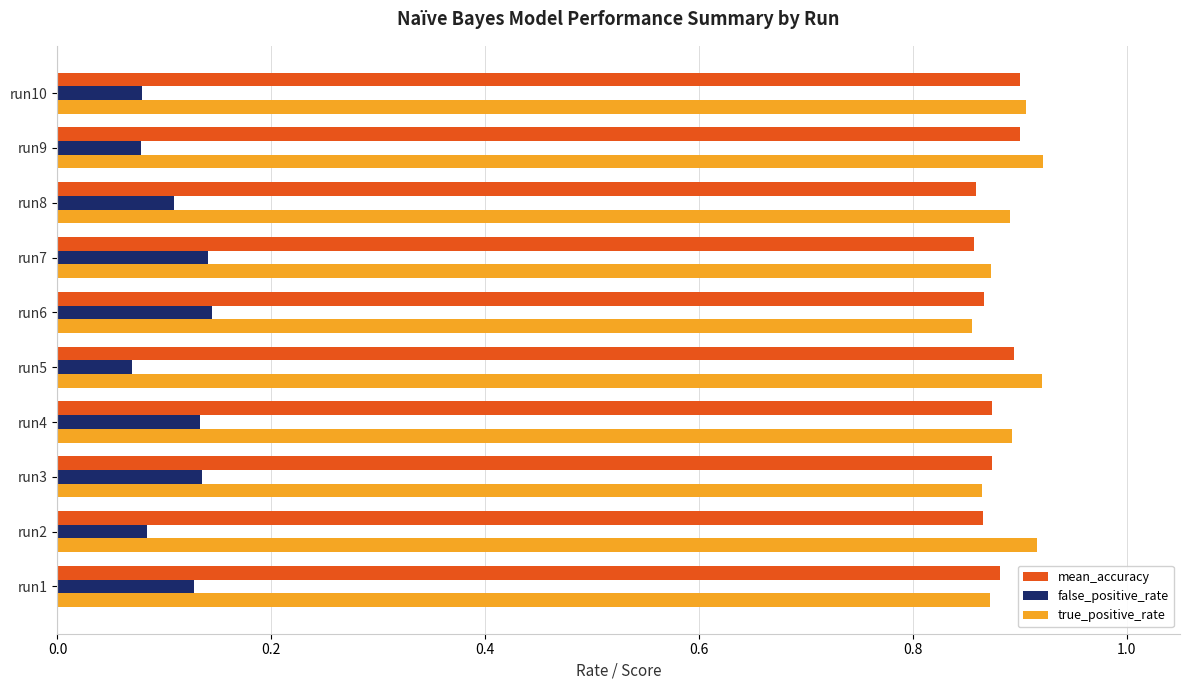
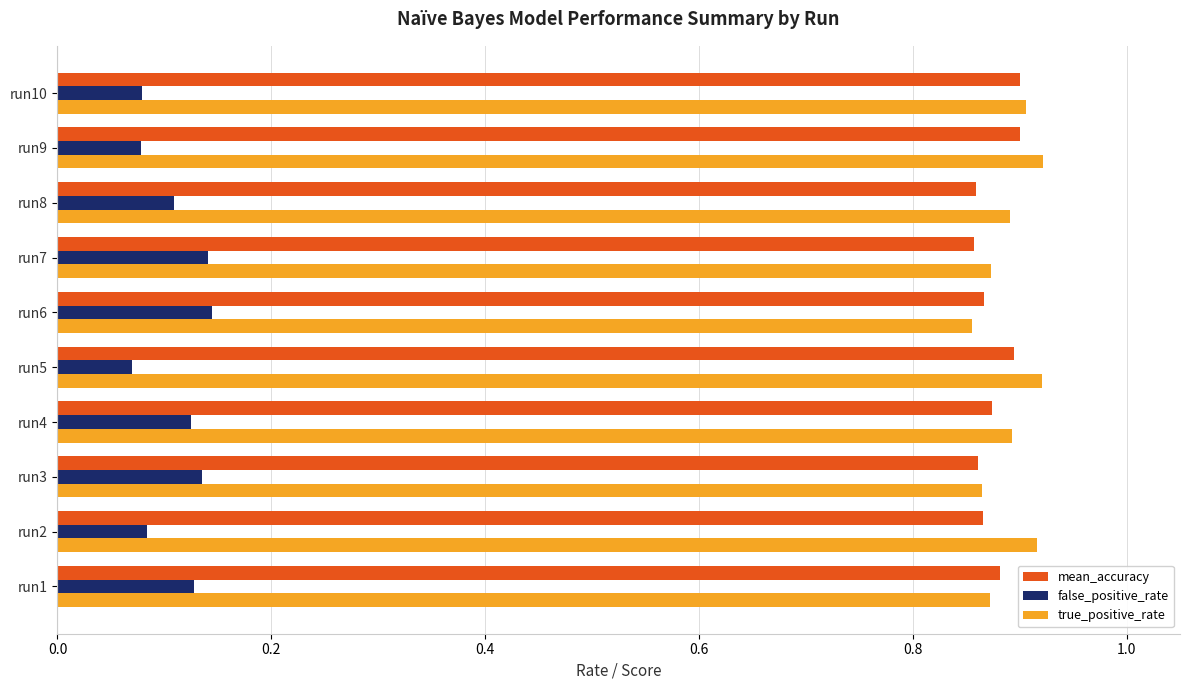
  {
    "mean_accuracy": {
      "run10": 0.900,
      "run9": 0.900,
      "run8": 0.859,
      "run7": 0.857,
      "run6": 0.867,
      "run5": 0.894,
      "run4": 0.874,
-     "run3": 0.874,
+     "run3": 0.861,
      "run2": 0.865,
      "run1": 0.881
    },
    "false_positive_rate": {
      "run10": 0.079,
      "run9": 0.078,
      "run8": 0.109,
      "run7": 0.140,
      "run6": 0.144,
      "run5": 0.070,
-     "run4": 0.133,
+     "run4": 0.125,
      "run3": 0.135,
      "run2": 0.084,
      "run1": 0.127
    },
    "true_positive_rate": {
      "run10": 0.906,
      "run9": 0.922,
      "run8": 0.891,
      "run7": 0.873,
      "run6": 0.856,
      "run5": 0.920,
      "run4": 0.893,
      "run3": 0.865,
      "run2": 0.916,
      "run1": 0.873
    }
  }
